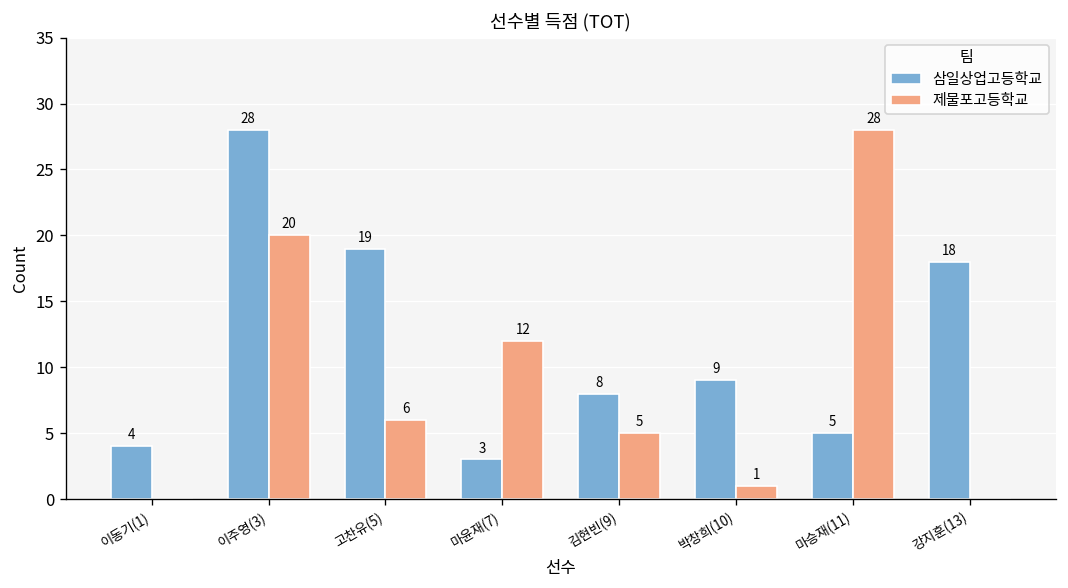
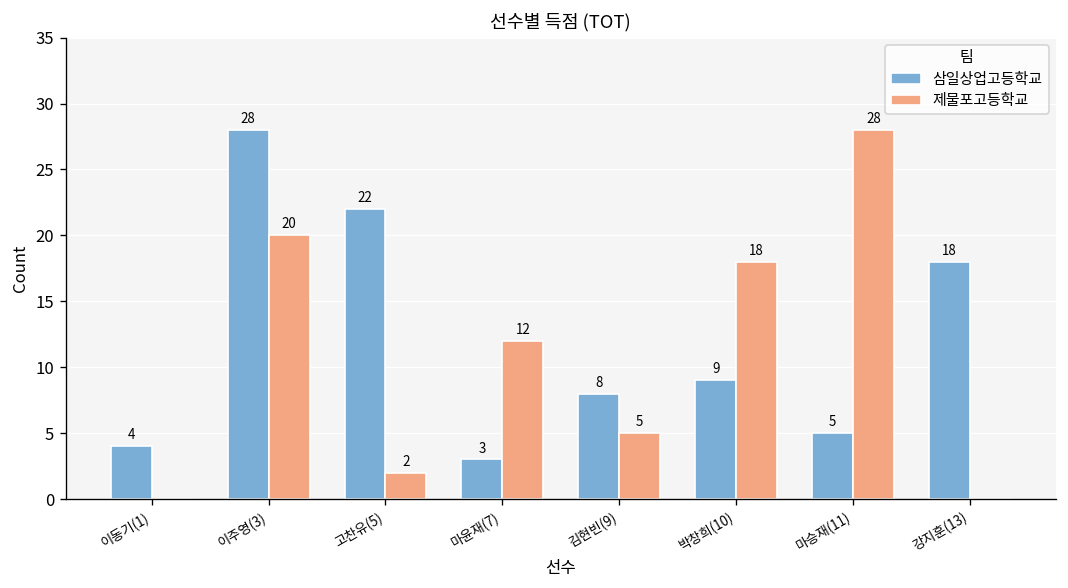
  {
    "삼일상업고등학교": {
      "이동기(1)": 4,
      "이주영(3)": 28,
-     "고찬유(5)": 19,
+     "고찬유(5)": 22,
      "마윤재(7)": 3,
      "김현빈(9)": 8,
      "박창희(10)": 9,
      "마승재(11)": 5,
      "강지훈(13)": 18
    },
    "제물포고등학교": {
      "이주영(3)": 20,
-     "고찬유(5)": 6,
+     "고찬유(5)": 2,
      "마윤재(7)": 12,
      "김현빈(9)": 5,
-     "박창희(10)": 1,
+     "박창희(10)": 18,
      "마승재(11)": 28
    }
  }
